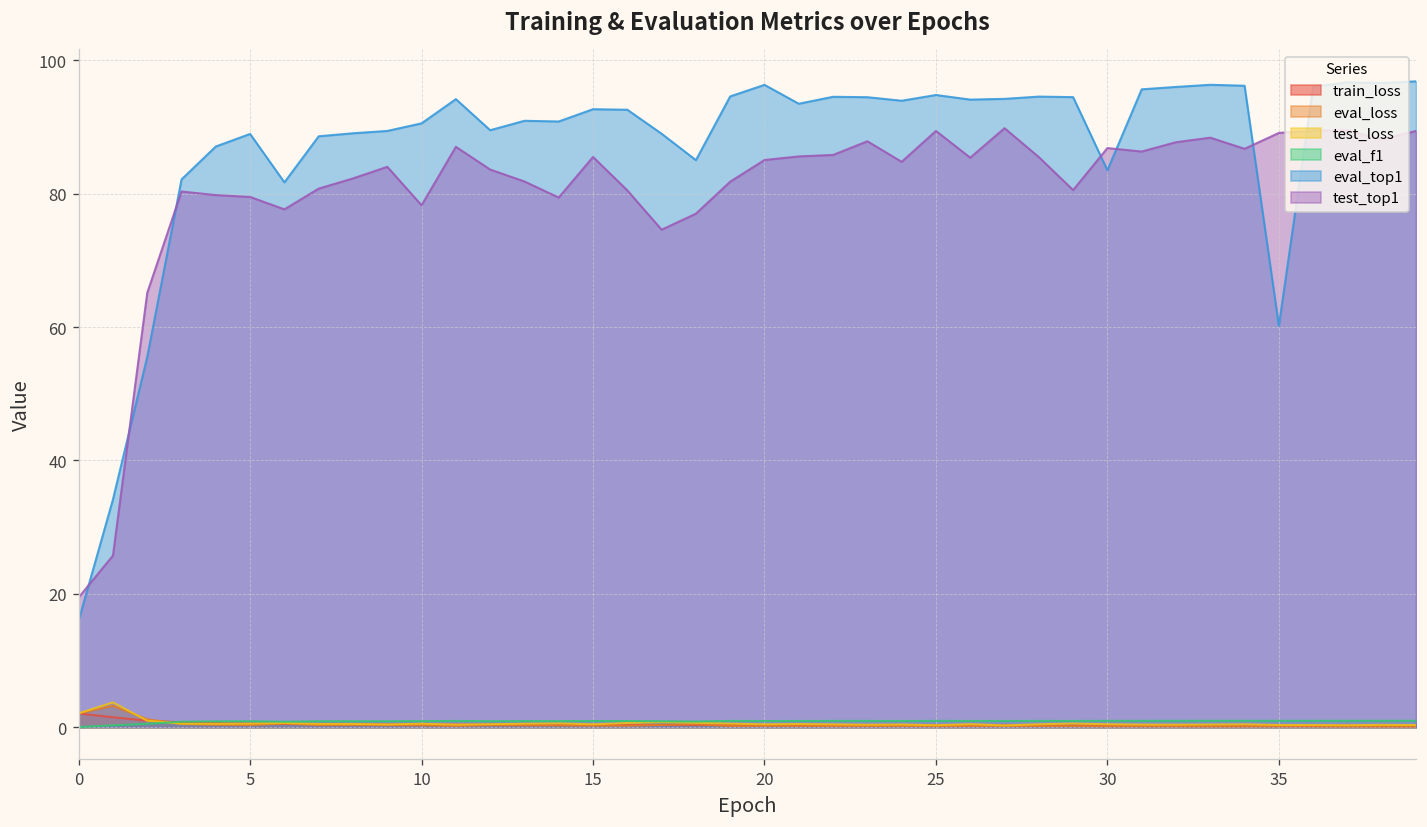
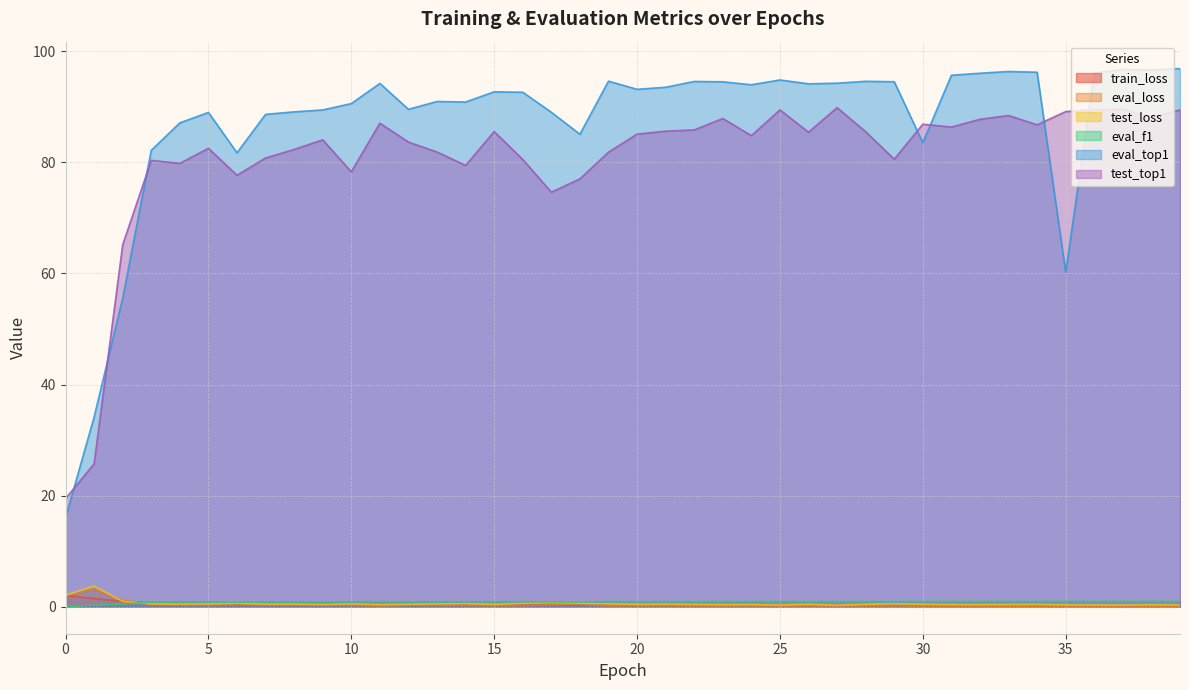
  {
    "eval_f1": {
      "0": 0,
      "15": 1,
      "20": 1,
      "25": 1,
      "30": 1,
      "35": 1
    },
    "eval_top1": {
      "0": 16,
      "5": 89,
      "10": 91,
      "15": 93,
-     "20": 96,
+     "20": 93,
      "25": 95,
      "30": 84,
      "35": 60
    },
    "test_top1": {
      "0": 19,
-     "5": 80,
+     "5": 83,
      "10": 78,
      "15": 86,
      "20": 85,
      "25": 89,
      "30": 87,
      "35": 89
    }
  }
